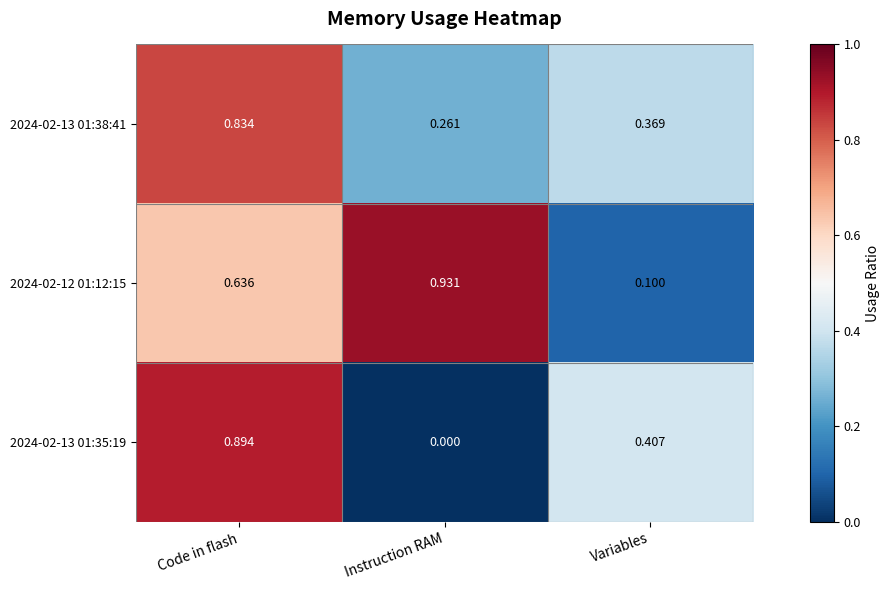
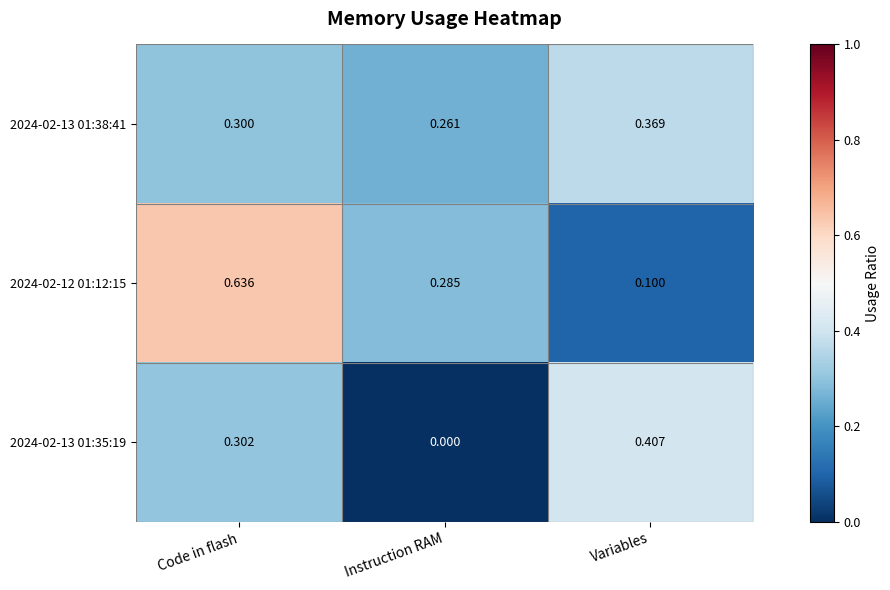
  {
    "2024-02-13 01:38:41": {
-     "Code in flash": 0.834,
+     "Code in flash": 0.300,
      "Instruction RAM": 0.261,
      "Variables": 0.369
    },
    "2024-02-12 01:12:15": {
      "Code in flash": 0.636,
-     "Instruction RAM": 0.931,
+     "Instruction RAM": 0.285,
      "Variables": 0.100
    },
    "2024-02-13 01:35:19": {
-     "Code in flash": 0.894,
+     "Code in flash": 0.302,
      "Instruction RAM": 0.000,
      "Variables": 0.407
    }
  }
